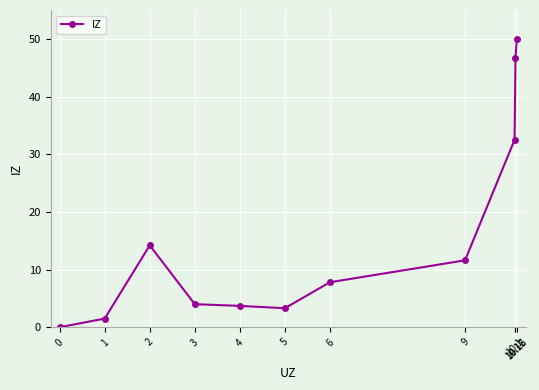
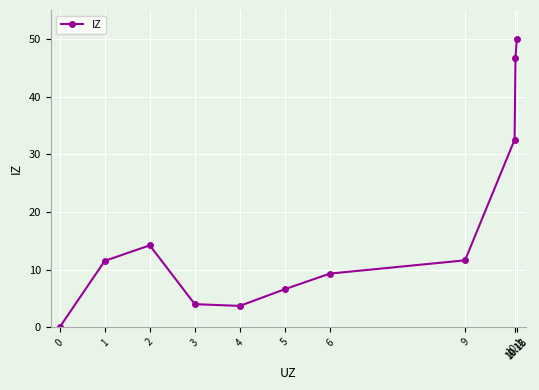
  {
    "0": 0,
-   "1": 2,
+   "1": 12,
    "2": 14,
    "3": 4,
    "4": 4,
-   "5": 3,
-   "6": 8,
+   "5": 7,
+   "6": 9,
    "9": 12,
    "10.1": 33,
    "10.12": 47,
    "10.15": 50
  }
